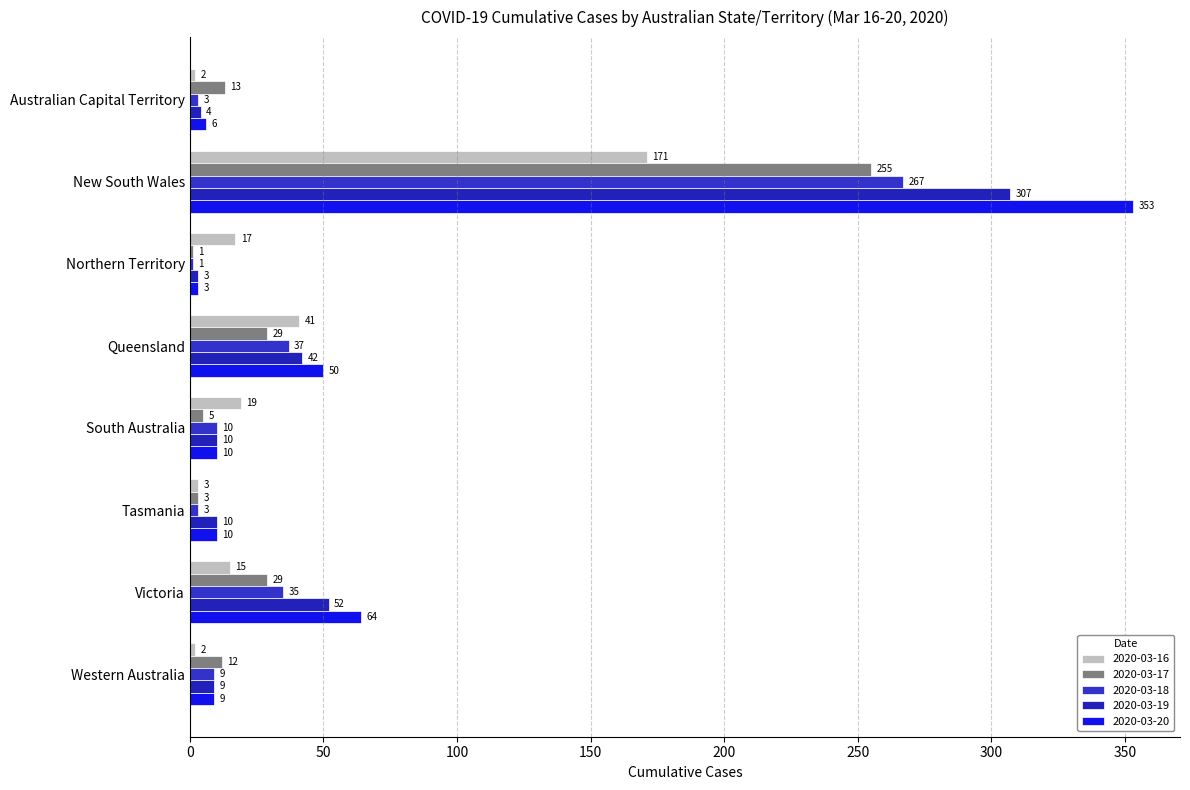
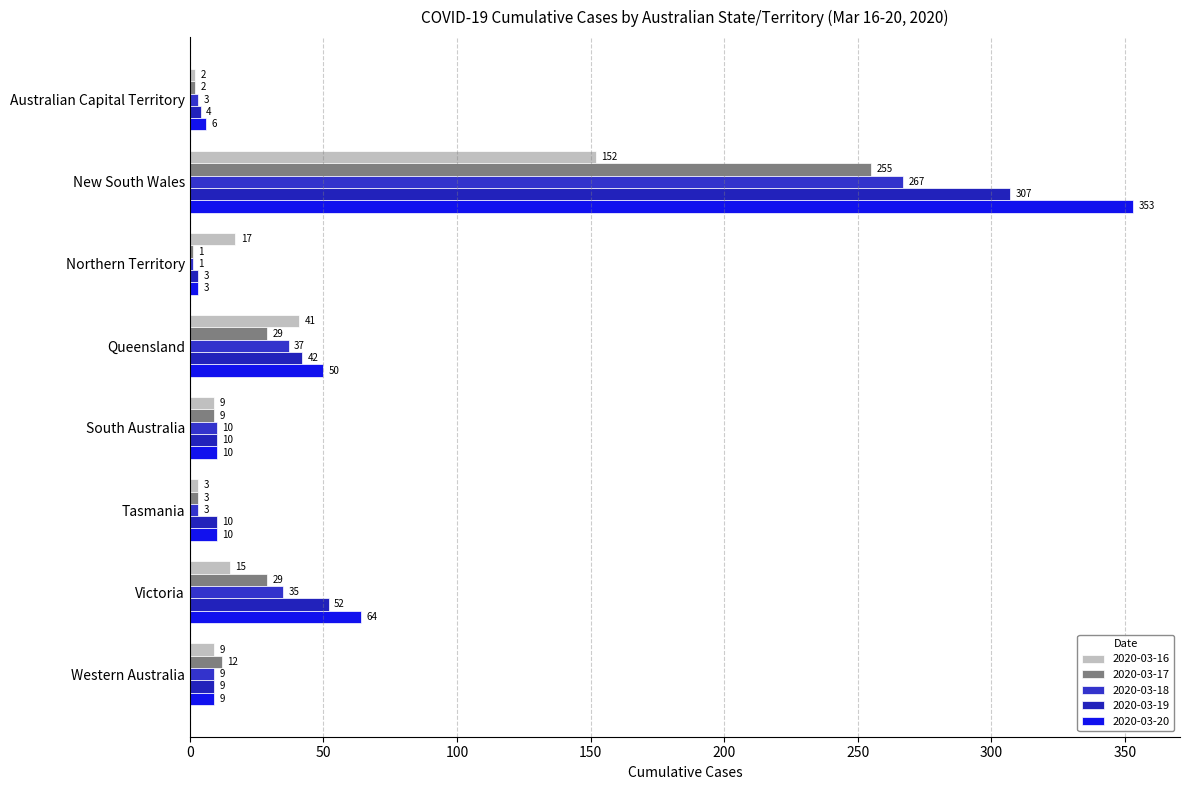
  {
    "2020-03-16": {
      "Australian Capital Territory": 2,
-     "New South Wales": 171,
+     "New South Wales": 152,
      "Northern Territory": 17,
      "Queensland": 41,
-     "South Australia": 19,
+     "South Australia": 9,
      "Tasmania": 3,
      "Victoria": 15,
-     "Western Australia": 2
+     "Western Australia": 9
    },
    "2020-03-17": {
-     "Australian Capital Territory": 13,
+     "Australian Capital Territory": 2,
      "New South Wales": 255,
      "Northern Territory": 1,
      "Queensland": 29,
-     "South Australia": 5,
+     "South Australia": 9,
      "Tasmania": 3,
      "Victoria": 29,
      "Western Australia": 12
    }
  }
